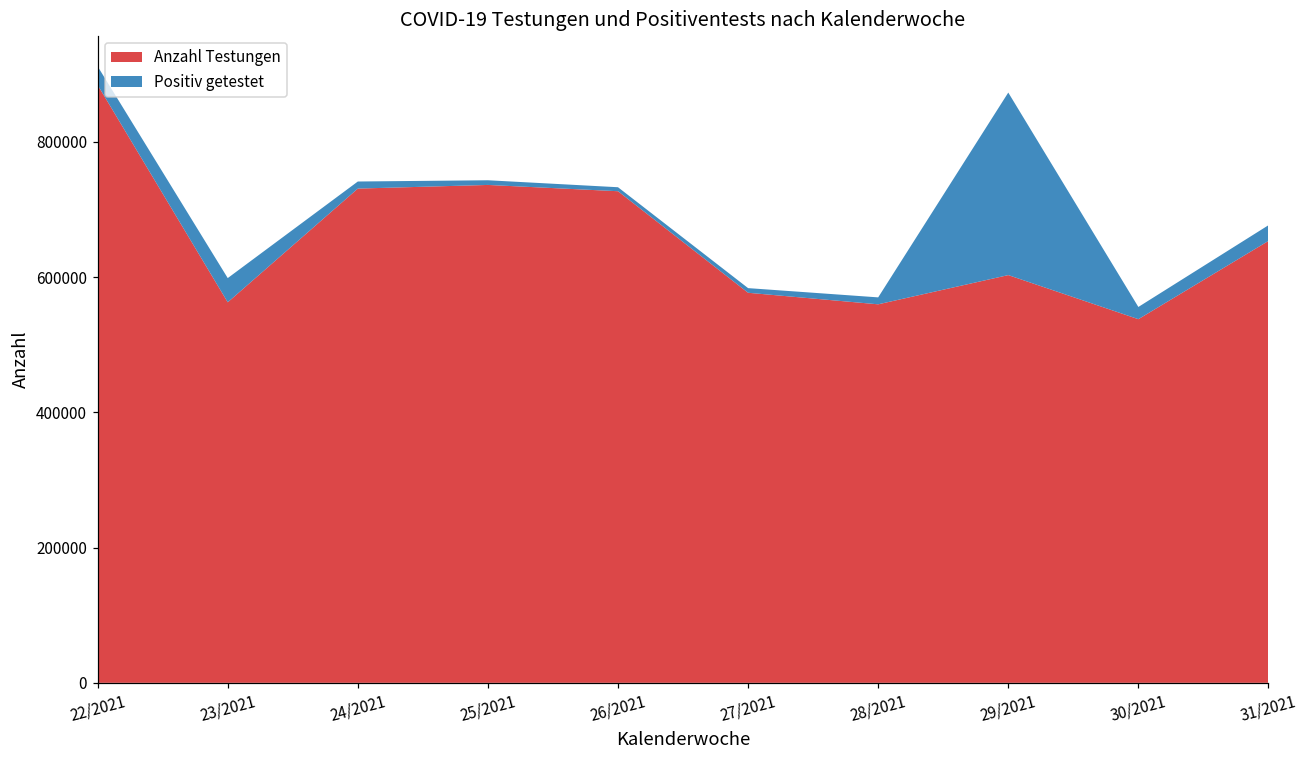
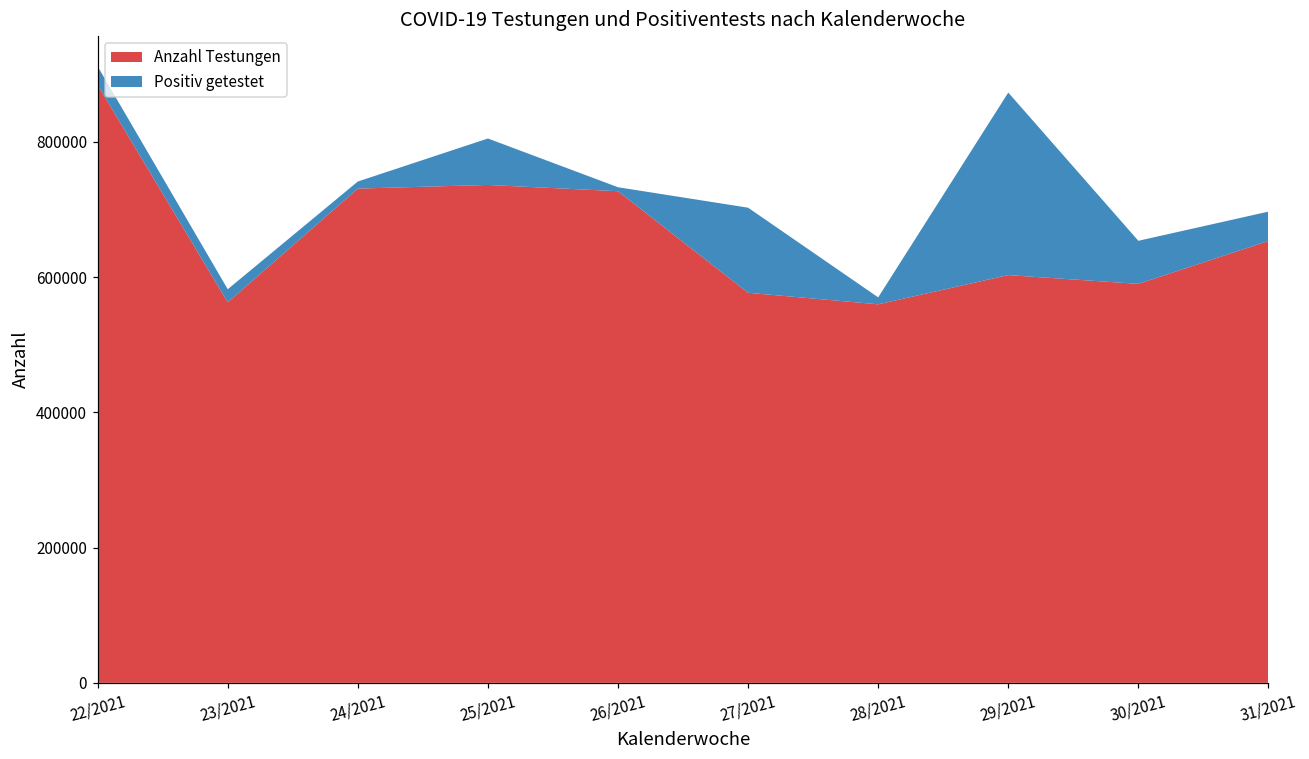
  {
    "Anzahl Testungen": {
      "22/2021": 880000,
      "23/2021": 560000,
      "24/2021": 730000,
      "25/2021": 740000,
      "26/2021": 730000,
      "27/2021": 580000,
      "28/2021": 560000,
      "29/2021": 600000,
-     "30/2021": 540000,
+     "30/2021": 590000,
      "31/2021": 650000
    },
    "Positiv getestet": {
      "22/2021": 30000,
-     "23/2021": 40000,
+     "23/2021": 20000,
      "24/2021": 10000,
-     "25/2021": 10000,
+     "25/2021": 70000,
      "26/2021": 10000,
-     "27/2021": 10000,
+     "27/2021": 130000,
      "28/2021": 10000,
      "29/2021": 270000,
-     "30/2021": 20000,
-     "31/2021": 20000
+     "30/2021": 60000,
+     "31/2021": 40000
    }
  }
